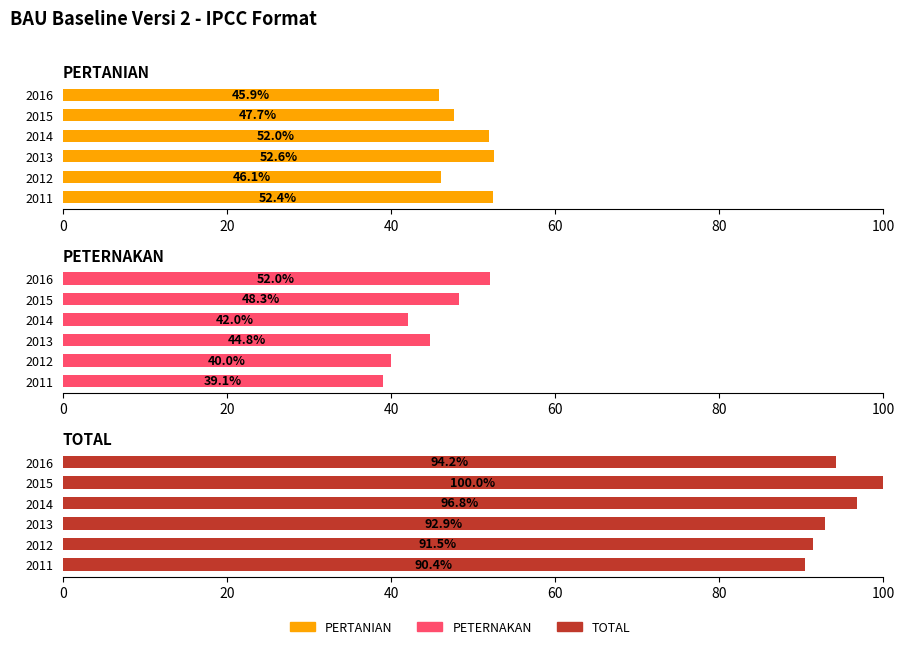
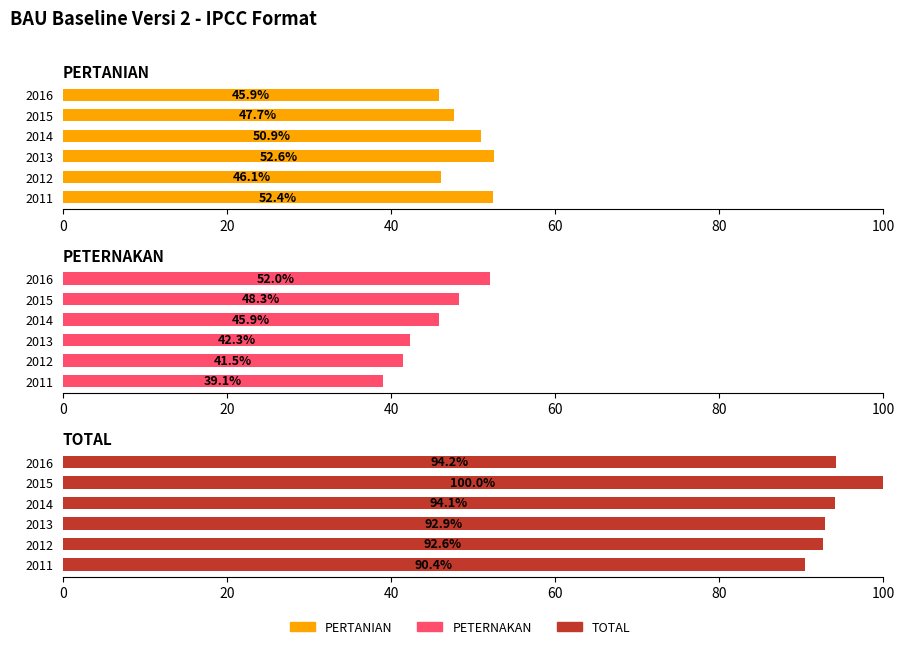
  {
    "PERTANIAN": {
      "2016": "45.9%",
      "2015": "47.7%",
-     "2014": "52.0%",
+     "2014": "50.9%",
      "2013": "52.6%",
      "2012": "46.1%",
      "2011": "52.4%"
    },
    "PETERNAKAN": {
      "2016": "52.0%",
      "2015": "48.3%",
-     "2014": "42.0%",
-     "2013": "44.8%",
-     "2012": "40.0%",
+     "2014": "45.9%",
+     "2013": "42.3%",
+     "2012": "41.5%",
      "2011": "39.1%"
    },
    "TOTAL": {
      "2016": "94.2%",
      "2015": "100.0%",
-     "2014": "96.8%",
+     "2014": "94.1%",
      "2013": "92.9%",
-     "2012": "91.5%",
+     "2012": "92.6%",
      "2011": "90.4%"
    }
  }
